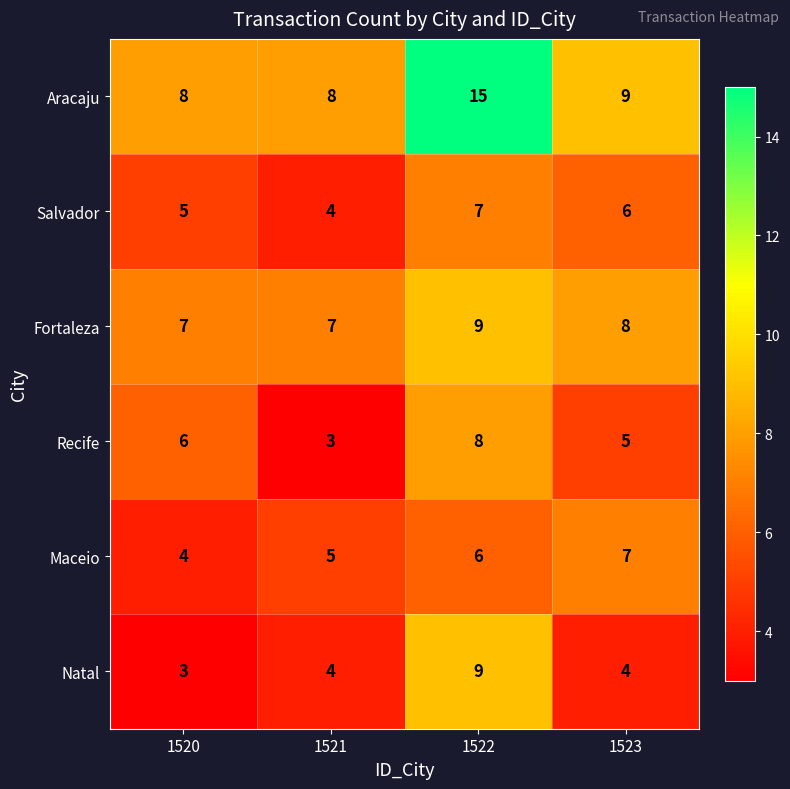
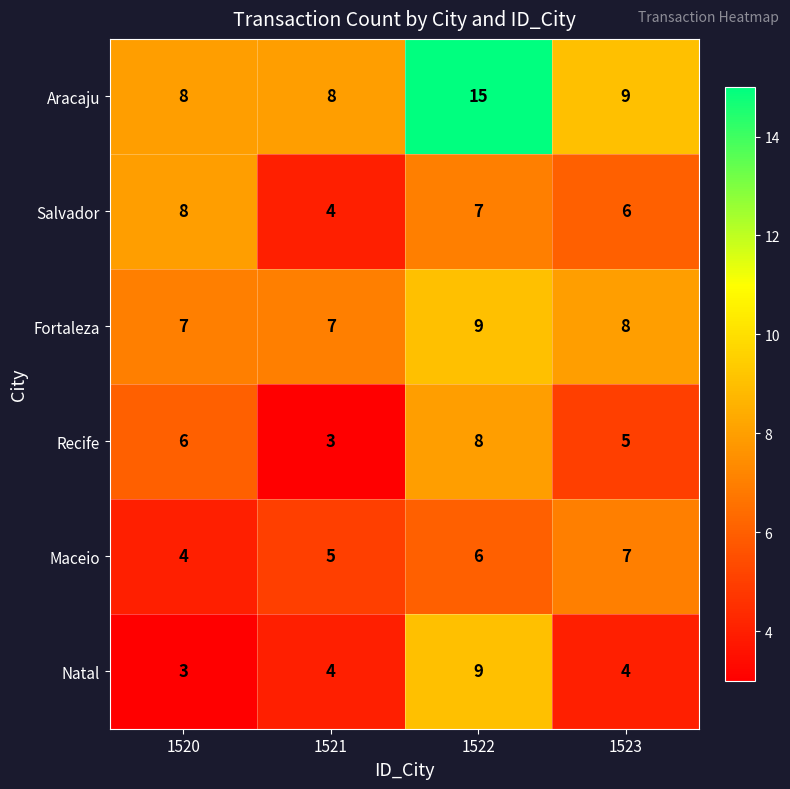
  {
    "Aracaju": {
      "1520": 8,
      "1521": 8,
      "1522": 15,
      "1523": 9
    },
    "Salvador": {
-     "1520": 5,
+     "1520": 8,
      "1521": 4,
      "1522": 7,
      "1523": 6
    },
    "Fortaleza": {
      "1520": 7,
      "1521": 7,
      "1522": 9,
      "1523": 8
    },
    "Recife": {
      "1520": 6,
      "1521": 3,
      "1522": 8,
      "1523": 5
    },
    "Maceio": {
      "1520": 4,
      "1521": 5,
      "1522": 6,
      "1523": 7
    },
    "Natal": {
      "1520": 3,
      "1521": 4,
      "1522": 9,
      "1523": 4
    }
  }
